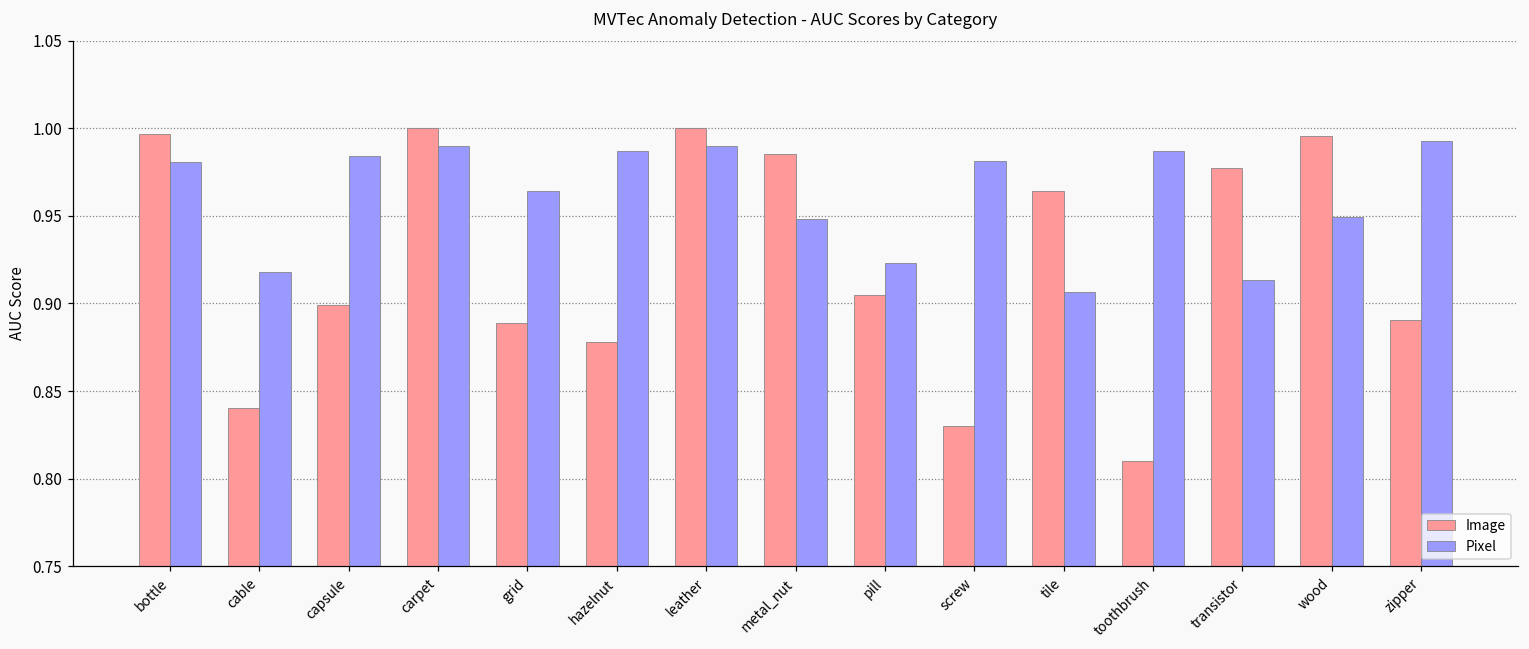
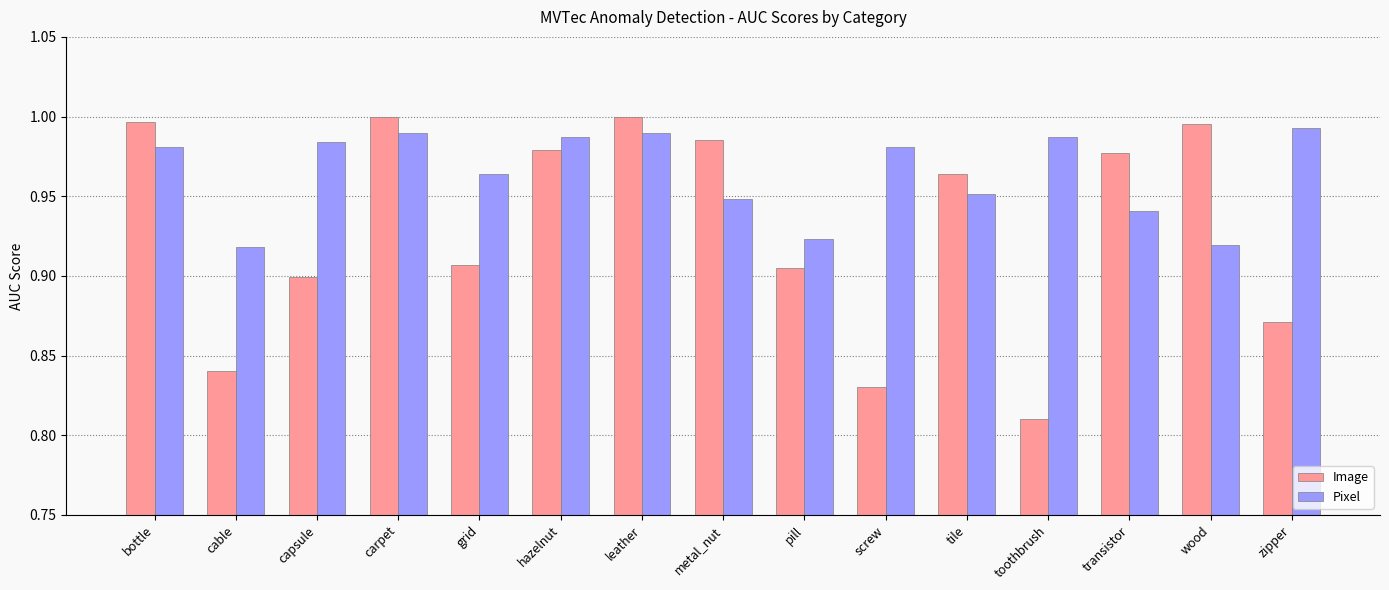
  {
    "Image": {
      "bottle": 0.997,
      "cable": 0.840,
      "capsule": 0.899,
      "carpet": 1.000,
-     "grid": 0.889,
-     "hazelnut": 0.878,
+     "grid": 0.907,
+     "hazelnut": 0.979,
      "leather": 1.000,
      "metal_nut": 0.985,
      "pill": 0.905,
      "screw": 0.830,
      "tile": 0.964,
      "toothbrush": 0.810,
      "transistor": 0.977,
      "wood": 0.996,
-     "zipper": 0.890
+     "zipper": 0.871
    },
    "Pixel": {
      "bottle": 0.981,
      "cable": 0.918,
      "capsule": 0.984,
      "carpet": 0.990,
      "grid": 0.964,
      "hazelnut": 0.987,
      "leather": 0.990,
      "metal_nut": 0.948,
      "pill": 0.923,
      "screw": 0.981,
-     "tile": 0.907,
+     "tile": 0.952,
      "toothbrush": 0.987,
-     "transistor": 0.913,
-     "wood": 0.949,
+     "transistor": 0.940,
+     "wood": 0.920,
      "zipper": 0.993
    }
  }
